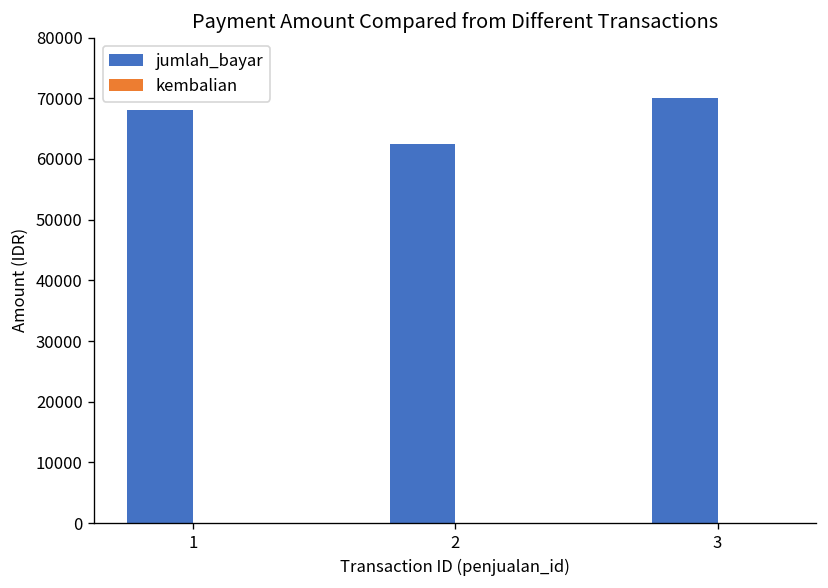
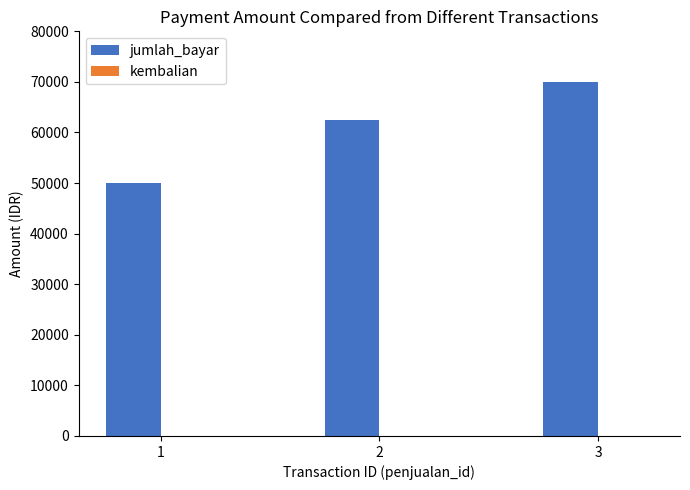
  {
    "jumlah_bayar": {
-     "1": 68000,
+     "1": 50000,
      "2": 63000,
      "3": 70000
    },
    "kembalian": {
      "1": 0,
      "2": 0,
      "3": 0
    }
  }
